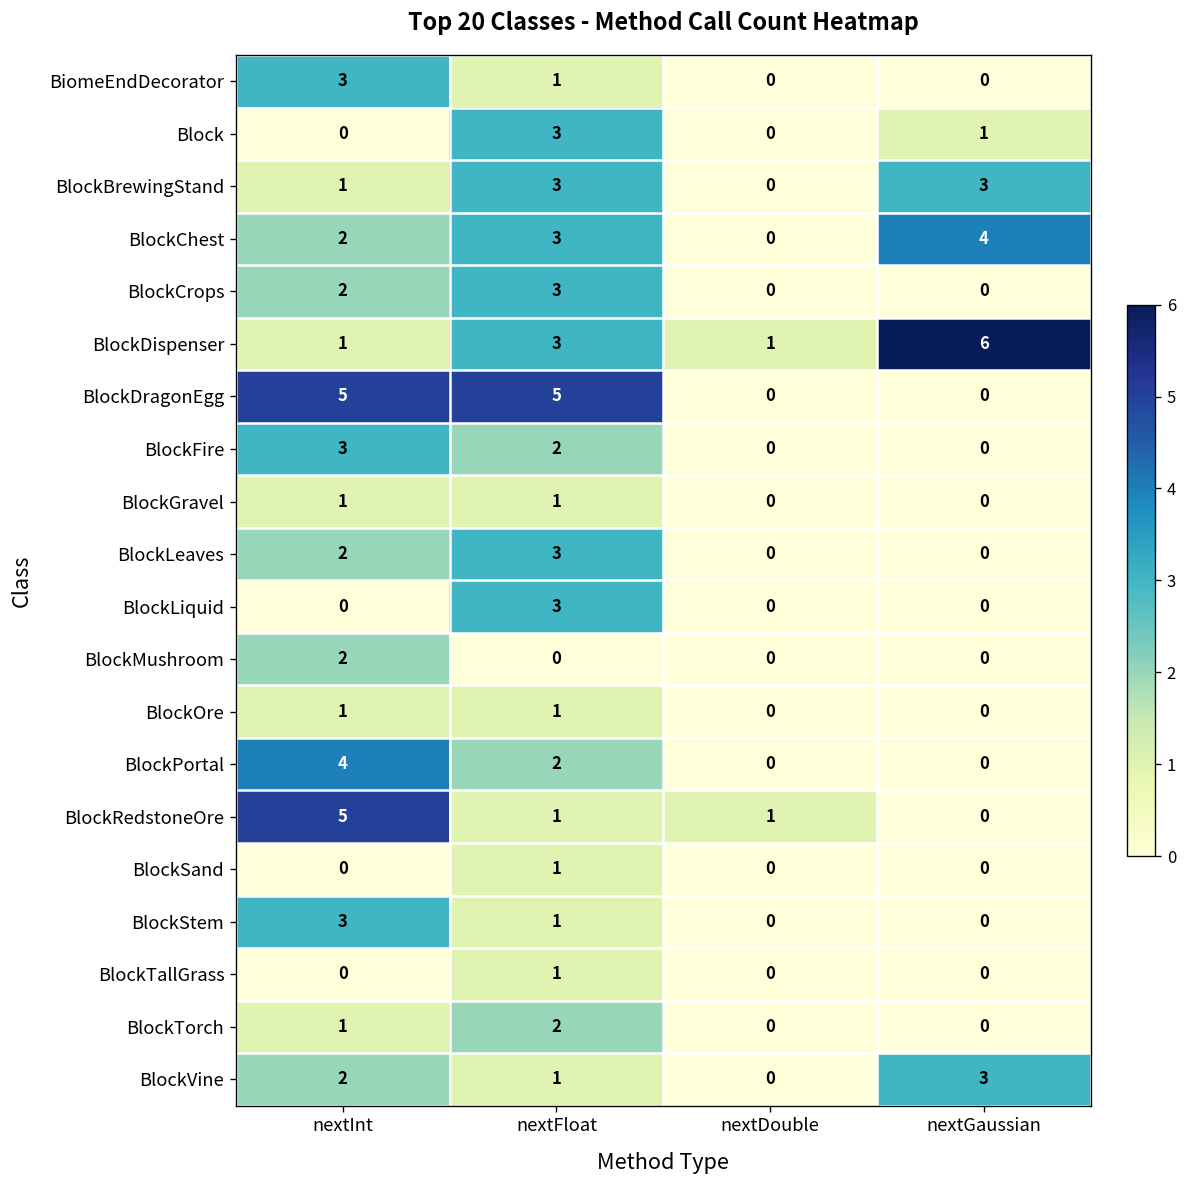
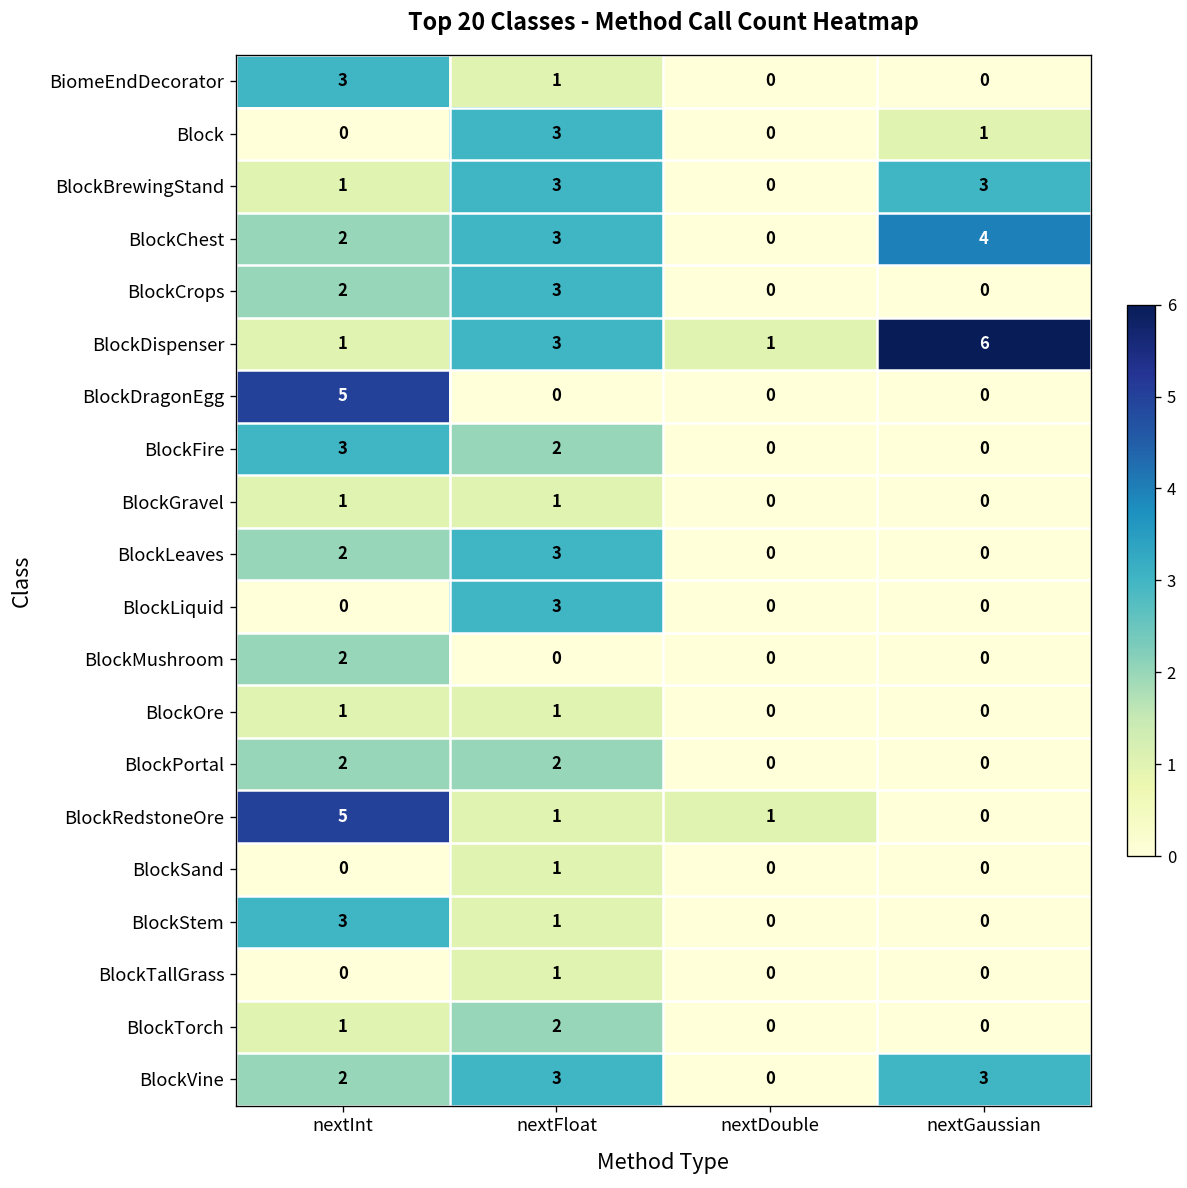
  {
    "BiomeEndDecorator": {
      "nextInt": 3,
      "nextFloat": 1,
      "nextDouble": 0,
      "nextGaussian": 0
    },
    "Block": {
      "nextInt": 0,
      "nextFloat": 3,
      "nextDouble": 0,
      "nextGaussian": 1
    },
    "BlockBrewingStand": {
      "nextInt": 1,
      "nextFloat": 3,
      "nextDouble": 0,
      "nextGaussian": 3
    },
    "BlockChest": {
      "nextInt": 2,
      "nextFloat": 3,
      "nextDouble": 0,
      "nextGaussian": 4
    },
    "BlockCrops": {
      "nextInt": 2,
      "nextFloat": 3,
      "nextDouble": 0,
      "nextGaussian": 0
    },
    "BlockDispenser": {
      "nextInt": 1,
      "nextFloat": 3,
      "nextDouble": 1,
      "nextGaussian": 6
    },
    "BlockDragonEgg": {
      "nextInt": 5,
-     "nextFloat": 5,
+     "nextFloat": 0,
      "nextDouble": 0,
      "nextGaussian": 0
    },
    "BlockFire": {
      "nextInt": 3,
      "nextFloat": 2,
      "nextDouble": 0,
      "nextGaussian": 0
    },
    "BlockGravel": {
      "nextInt": 1,
      "nextFloat": 1,
      "nextDouble": 0,
      "nextGaussian": 0
    },
    "BlockLeaves": {
      "nextInt": 2,
      "nextFloat": 3,
      "nextDouble": 0,
      "nextGaussian": 0
    },
    "BlockLiquid": {
      "nextInt": 0,
      "nextFloat": 3,
      "nextDouble": 0,
      "nextGaussian": 0
    },
    "BlockMushroom": {
      "nextInt": 2,
      "nextFloat": 0,
      "nextDouble": 0,
      "nextGaussian": 0
    },
    "BlockOre": {
      "nextInt": 1,
      "nextFloat": 1,
      "nextDouble": 0,
      "nextGaussian": 0
    },
    "BlockPortal": {
-     "nextInt": 4,
+     "nextInt": 2,
      "nextFloat": 2,
      "nextDouble": 0,
      "nextGaussian": 0
    },
    "BlockRedstoneOre": {
      "nextInt": 5,
      "nextFloat": 1,
      "nextDouble": 1,
      "nextGaussian": 0
    },
    "BlockSand": {
      "nextInt": 0,
      "nextFloat": 1,
      "nextDouble": 0,
      "nextGaussian": 0
    },
    "BlockStem": {
      "nextInt": 3,
      "nextFloat": 1,
      "nextDouble": 0,
      "nextGaussian": 0
    },
    "BlockTallGrass": {
      "nextInt": 0,
      "nextFloat": 1,
      "nextDouble": 0,
      "nextGaussian": 0
    },
    "BlockTorch": {
      "nextInt": 1,
      "nextFloat": 2,
      "nextDouble": 0,
      "nextGaussian": 0
    },
    "BlockVine": {
      "nextInt": 2,
-     "nextFloat": 1,
+     "nextFloat": 3,
      "nextDouble": 0,
      "nextGaussian": 3
    }
  }
